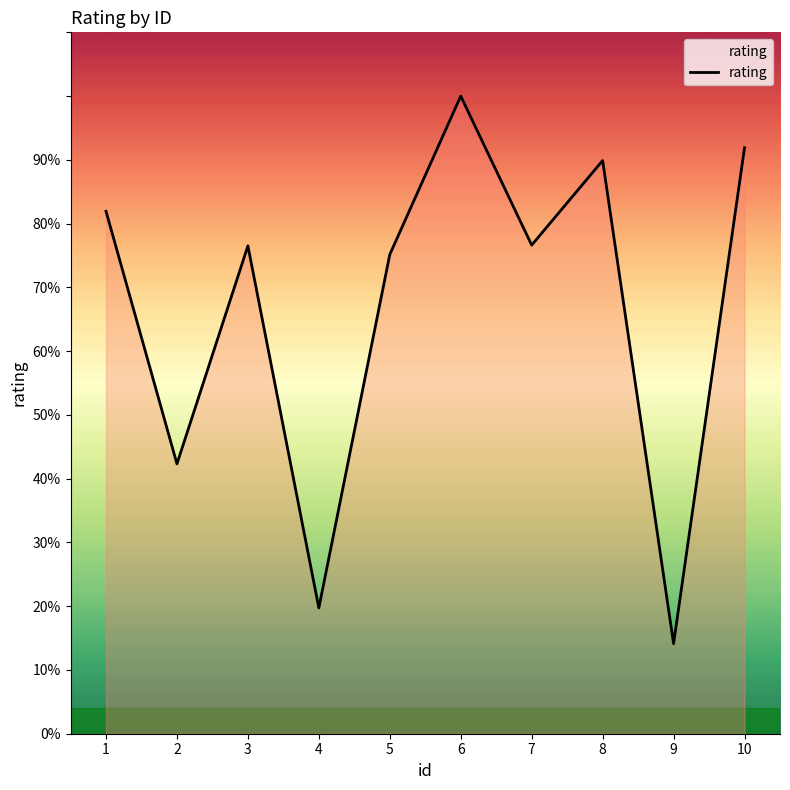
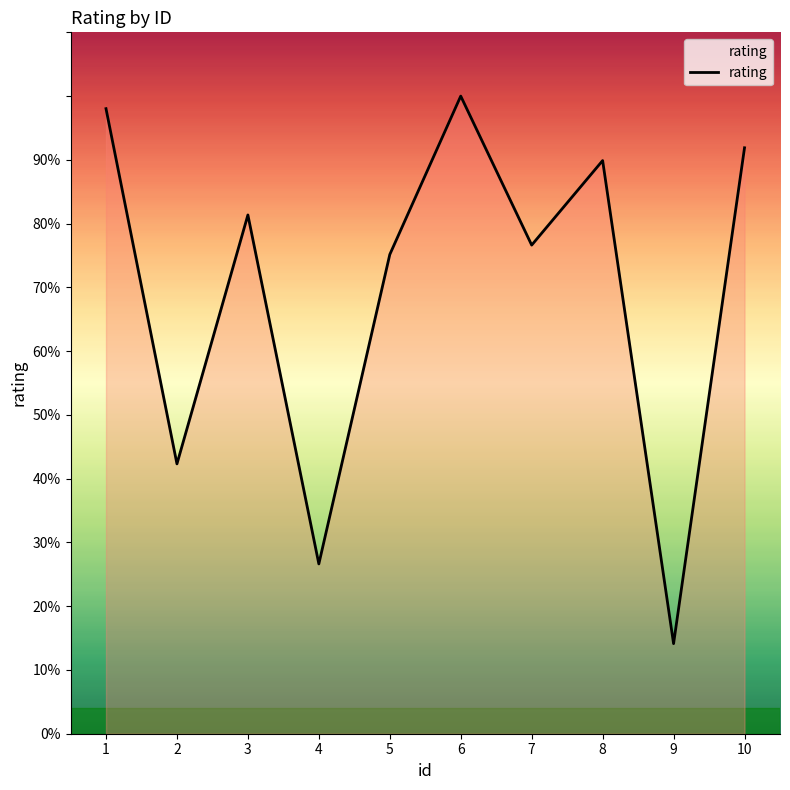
  {
-   "1": "82%",
+   "1": "98%",
    "2": "42%",
-   "3": "77%",
-   "4": "20%",
+   "3": "81%",
+   "4": "27%",
    "5": "75%",
    "6": "100%",
    "7": "77%",
    "8": "90%",
    "9": "14%",
    "10": "92%"
  }
